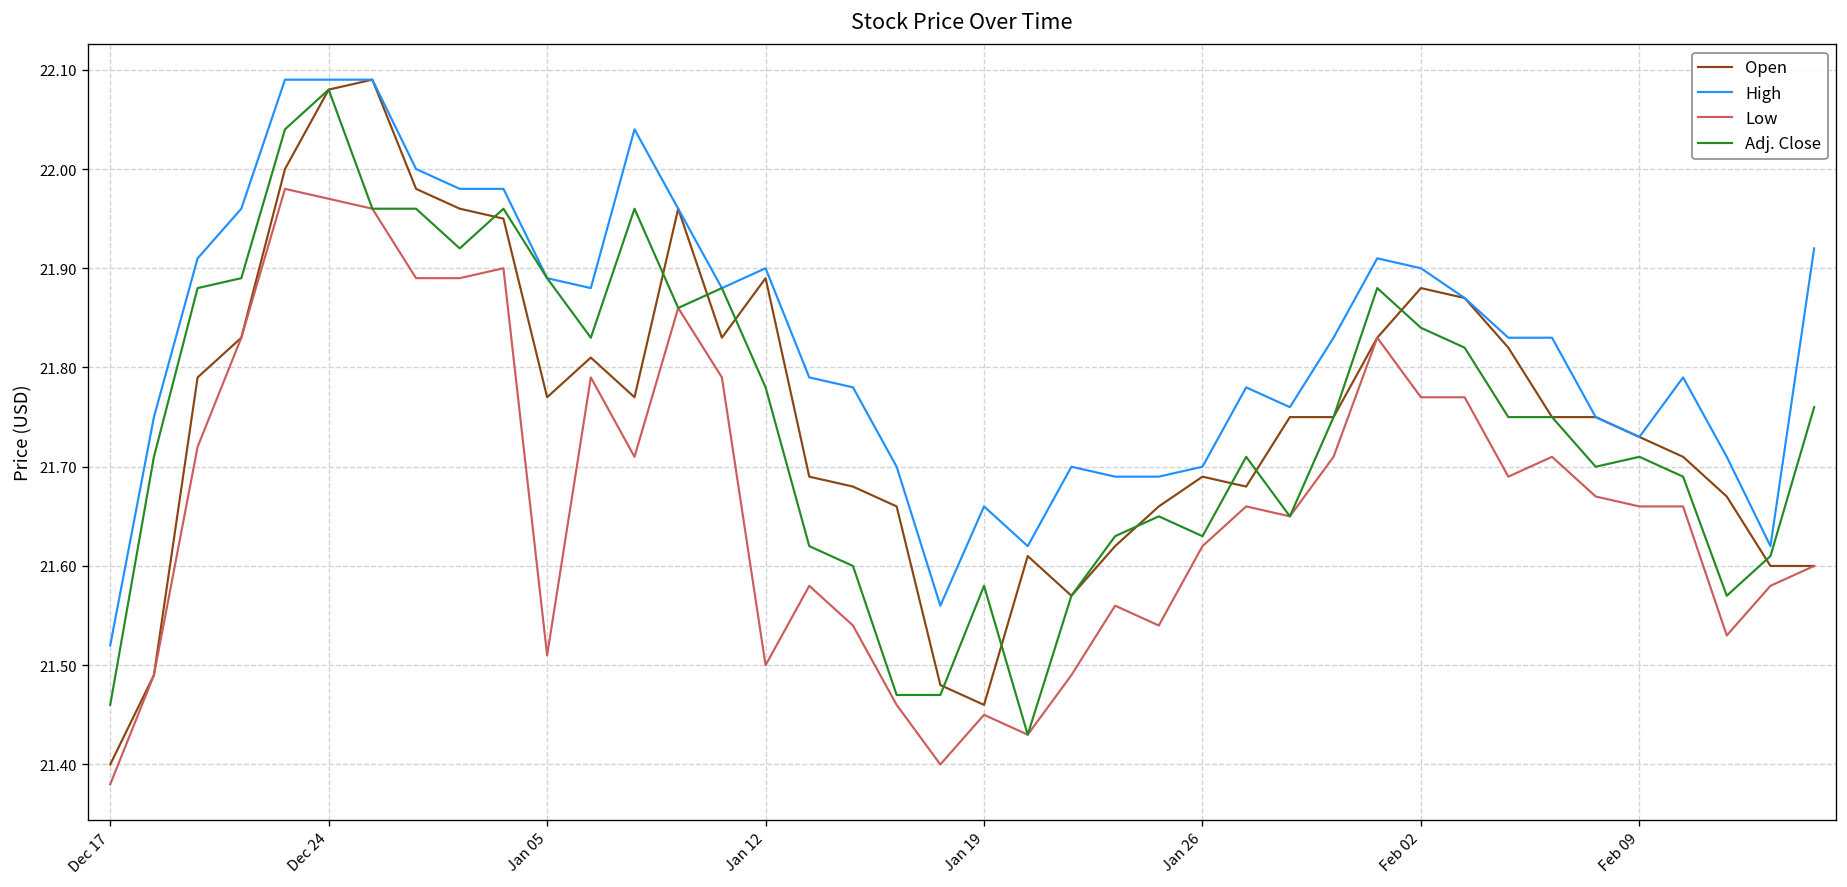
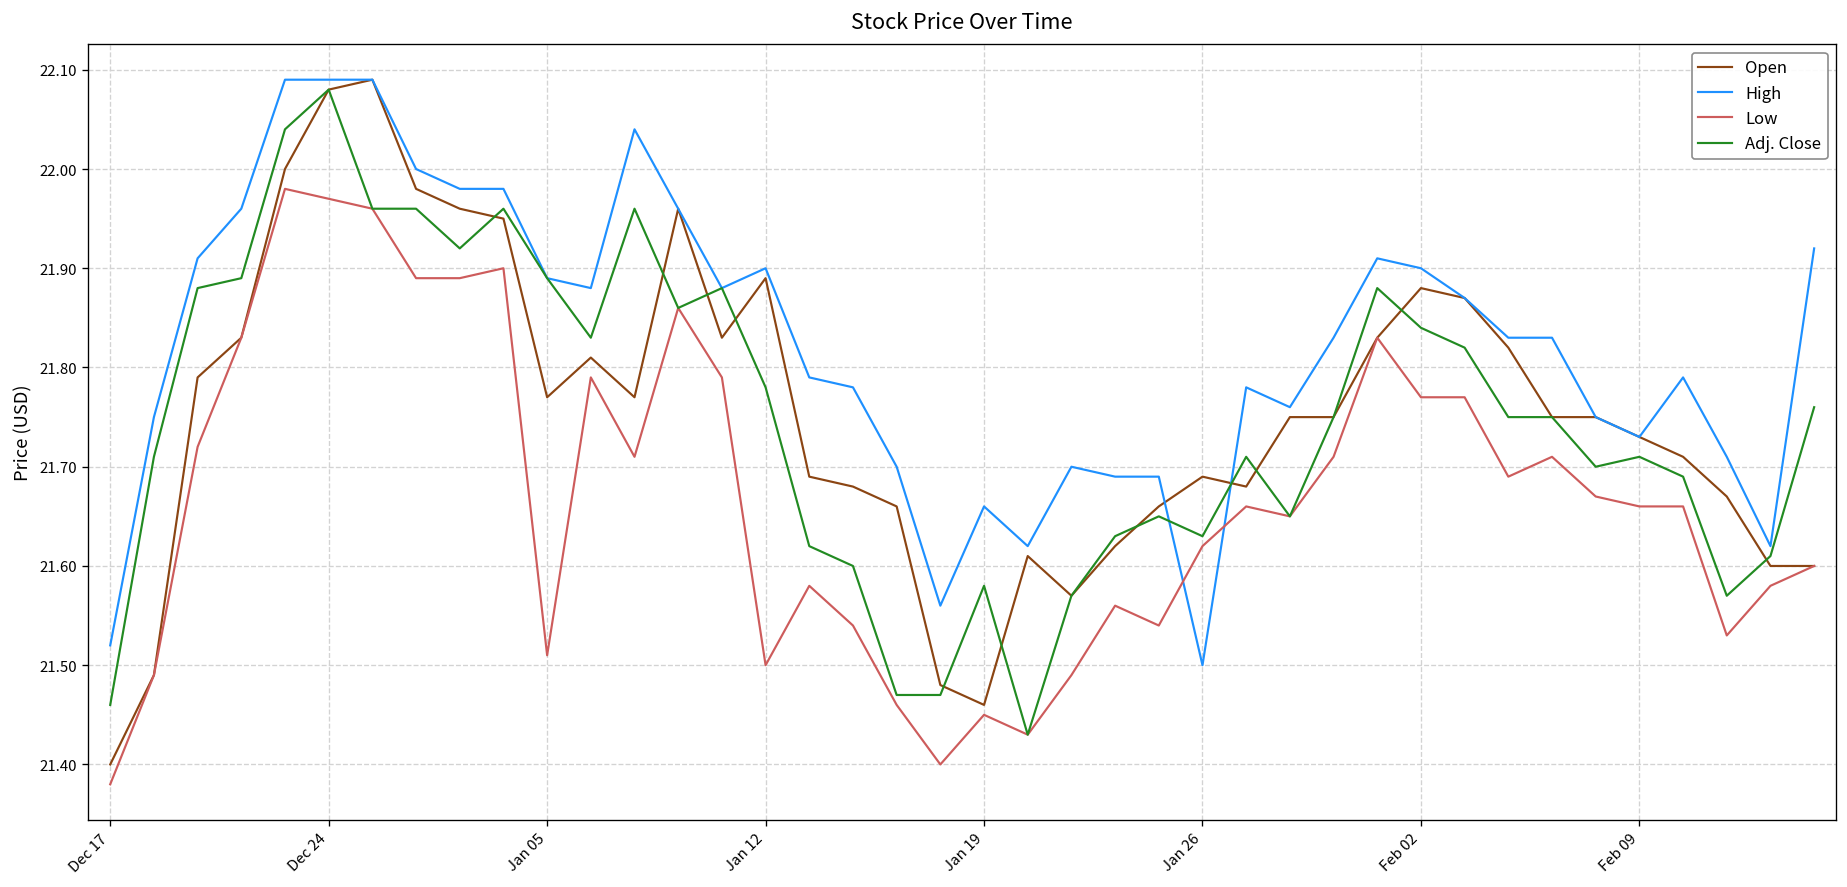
  {
    "Open": {
      "Dec 17": 21.4,
      "Jan 05": 21.77,
      "Jan 12": 21.89,
      "Jan 19": 21.46,
      "Jan 26": 21.69,
      "Feb 02": 21.88
    },
    "High": {
      "Dec 17": 21.52,
      "Dec 24": 22.09,
      "Jan 12": 21.9,
      "Jan 19": 21.66,
-     "Jan 26": 21.7,
+     "Jan 26": 21.5,
      "Feb 02": 21.9
    },
    "Low": {
      "Dec 17": 21.38,
      "Dec 24": 21.97,
      "Jan 05": 21.51,
      "Jan 12": 21.5,
      "Jan 19": 21.45,
      "Jan 26": 21.62,
      "Feb 02": 21.77,
      "Feb 09": 21.66
    },
    "Adj. Close": {
      "Dec 17": 21.46,
      "Jan 12": 21.78,
      "Jan 19": 21.58,
      "Jan 26": 21.63,
      "Feb 02": 21.84,
      "Feb 09": 21.71
    }
  }
